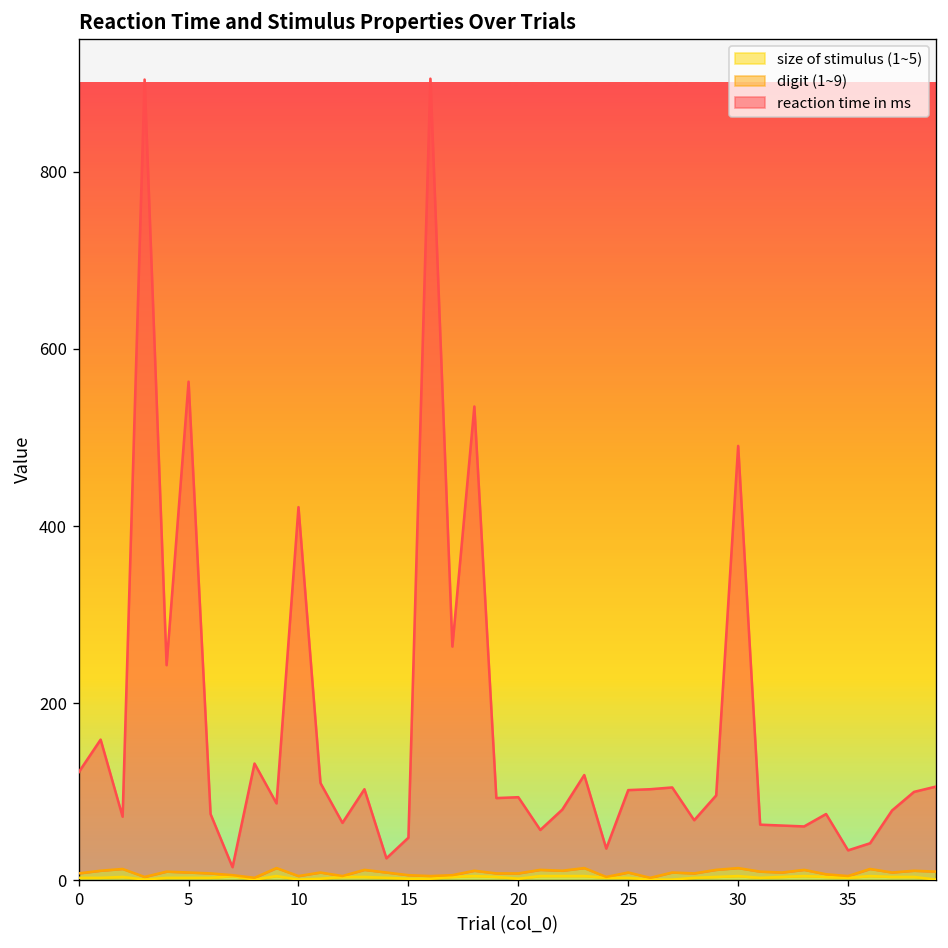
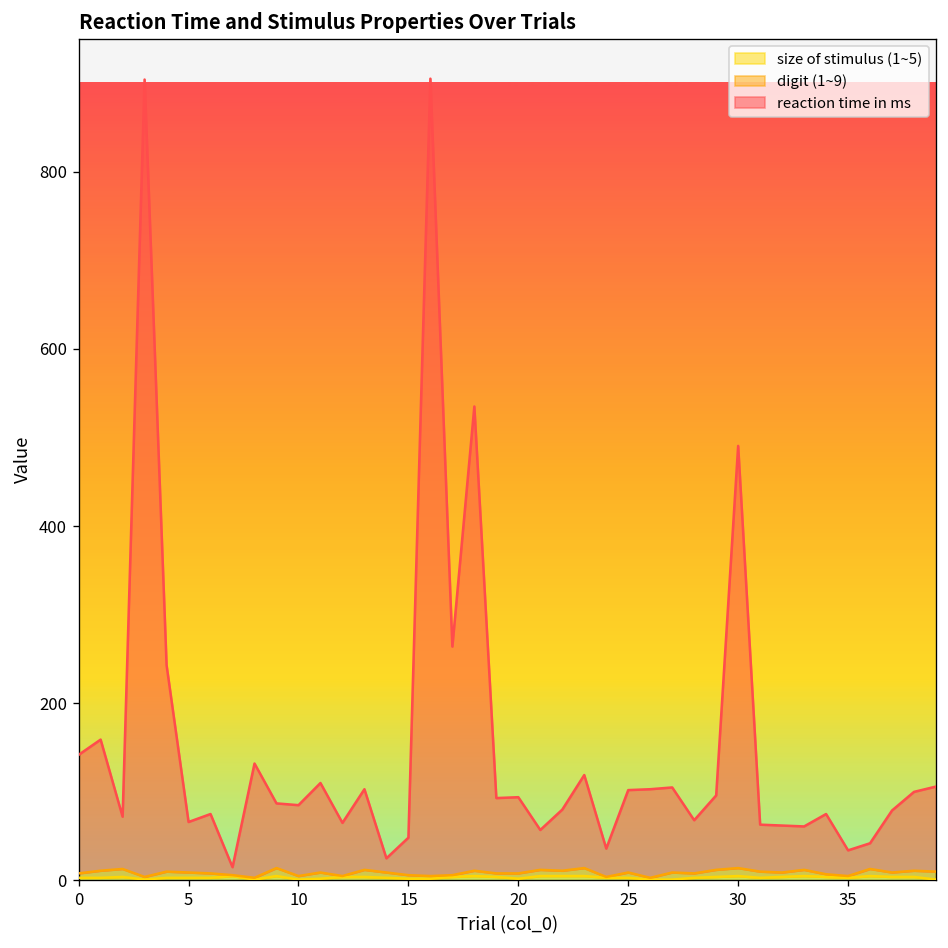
  {
    "reaction time in ms": {
-     "0": 110,
-     "5": 550,
-     "10": 420,
+     "0": 130,
+     "5": 60,
+     "10": 80,
      "15": 40,
      "20": 90,
      "25": 90,
      "30": 480,
      "35": 30
    }
  }
